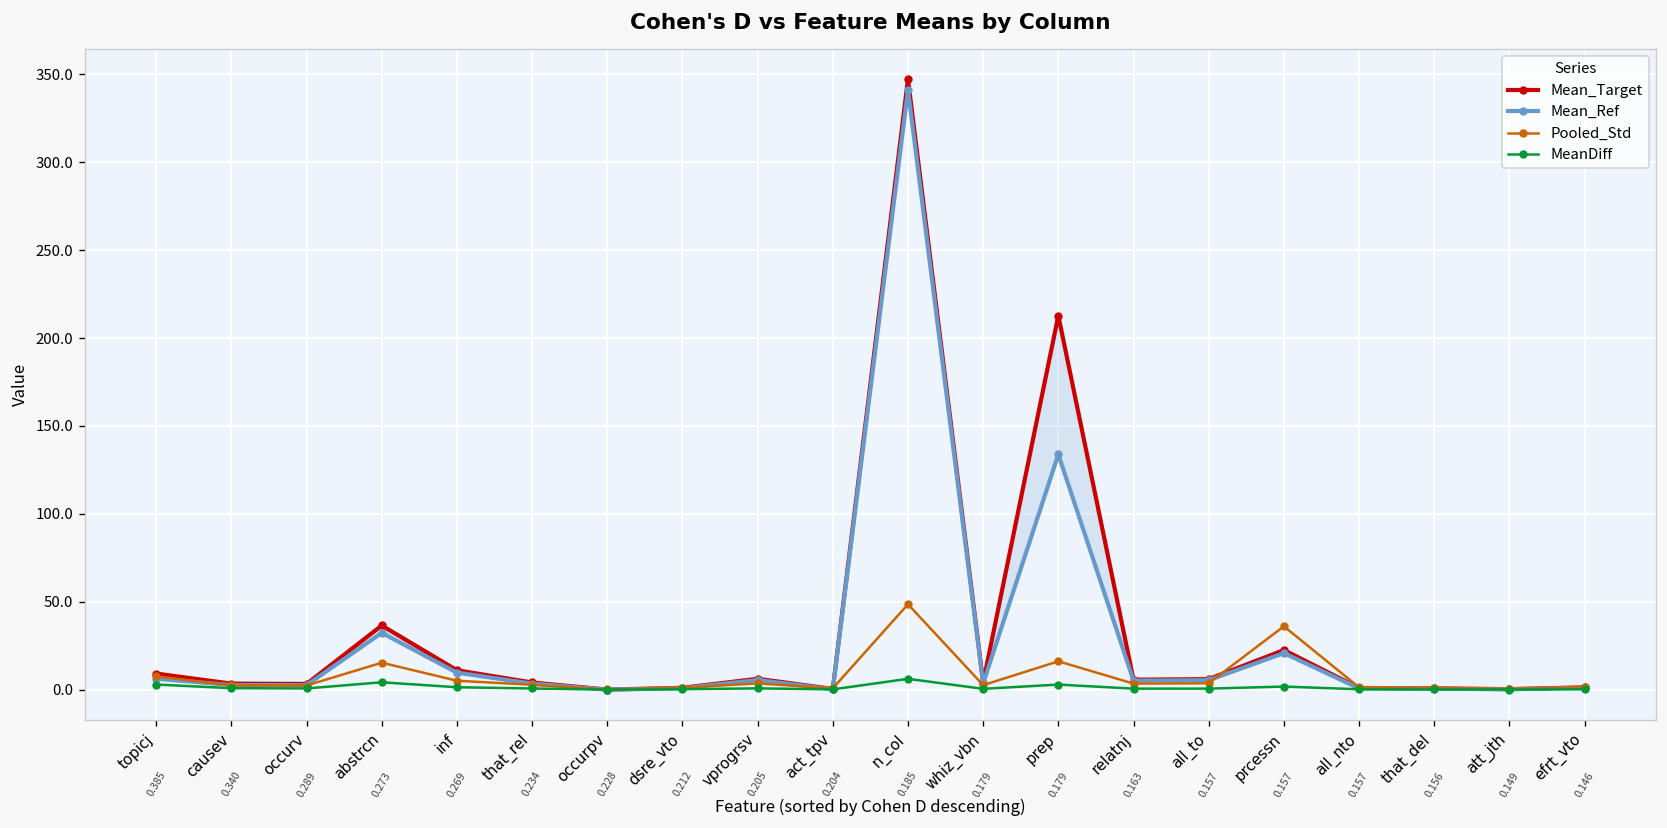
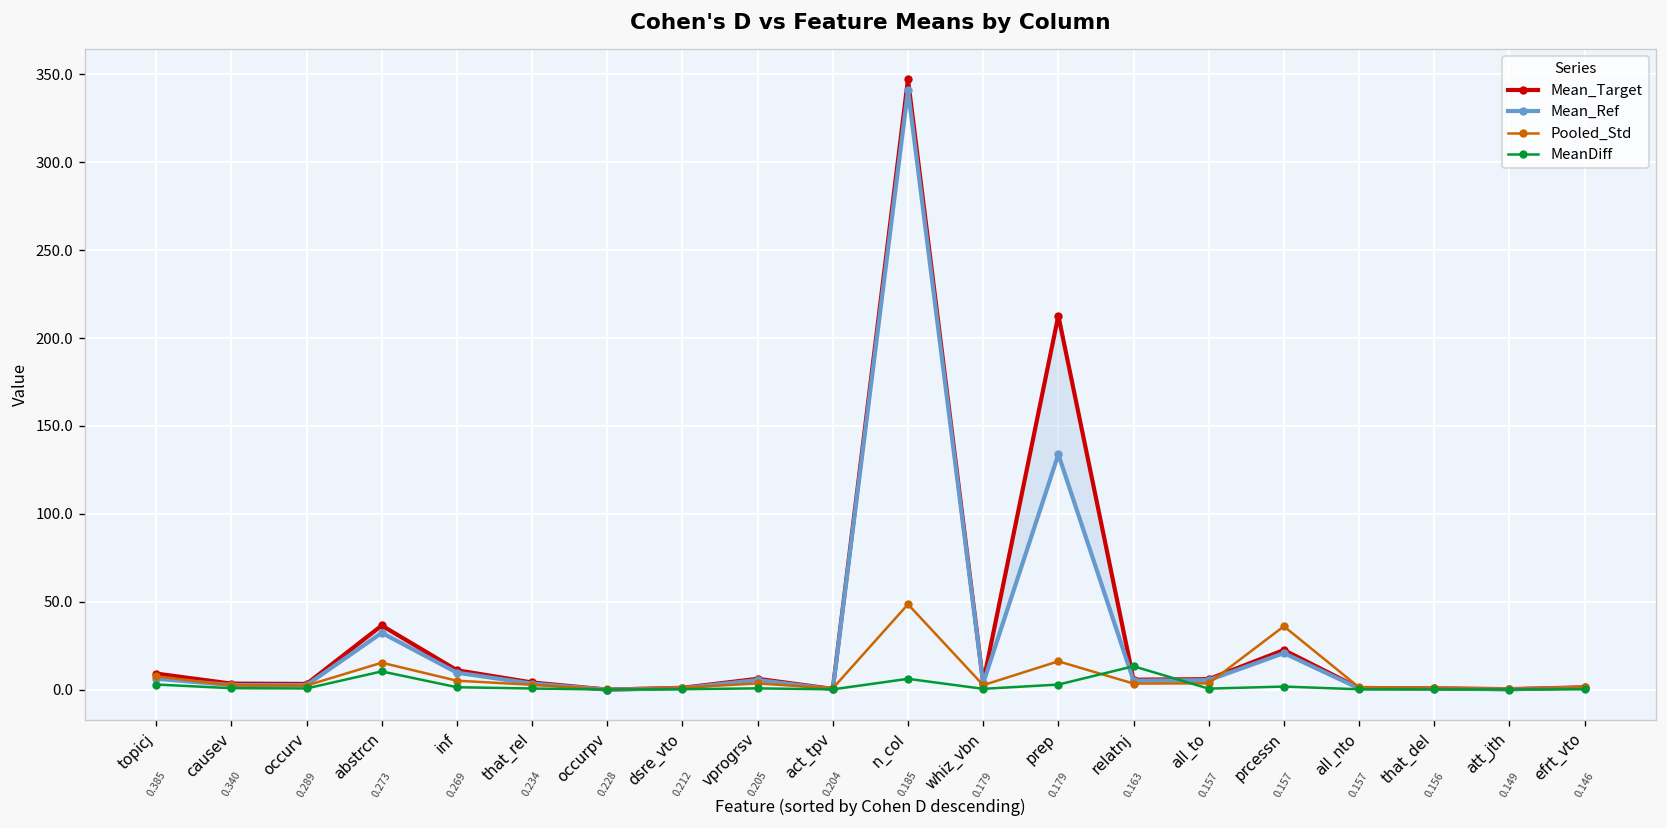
  {
    "Mean_Target": {
      "abstrcn": 36,
      "n_col": 347,
      "prep": 213,
      "prcessn": 23
    },
    "Mean_Ref": {
      "abstrcn": 32,
      "n_col": 341,
      "prep": 134,
      "prcessn": 21
    },
    "Pooled_Std": {
      "abstrcn": 15,
      "inf": 5,
      "vprogrsv": 4,
      "n_col": 49,
      "prep": 16,
      "all_to": 4,
      "prcessn": 36
    },
    "MeanDiff": {
      "topicj": 3,
-     "abstrcn": 4,
+     "abstrcn": 10,
      "inf": 1,
      "that_rel": 1,
      "vprogrsv": 1,
      "n_col": 6,
      "whiz_vbn": 0,
      "prep": 3,
-     "relatnj": 1,
+     "relatnj": 13,
      "all_to": 1,
      "prcessn": 2
    }
  }
